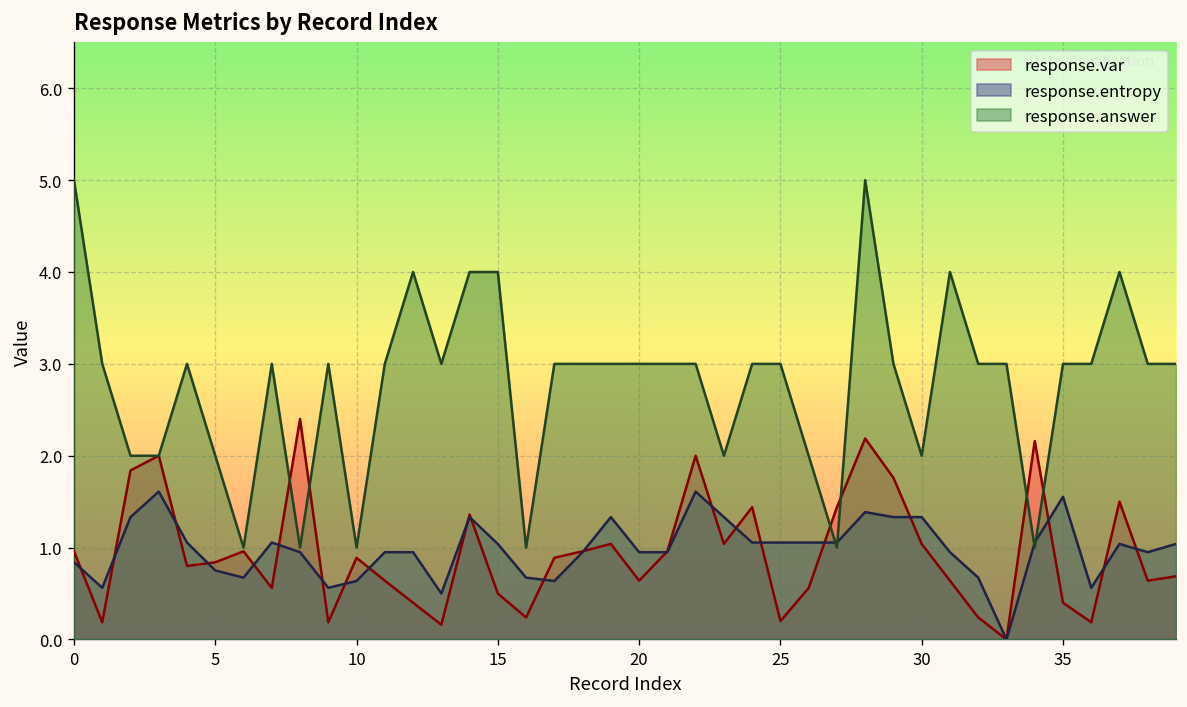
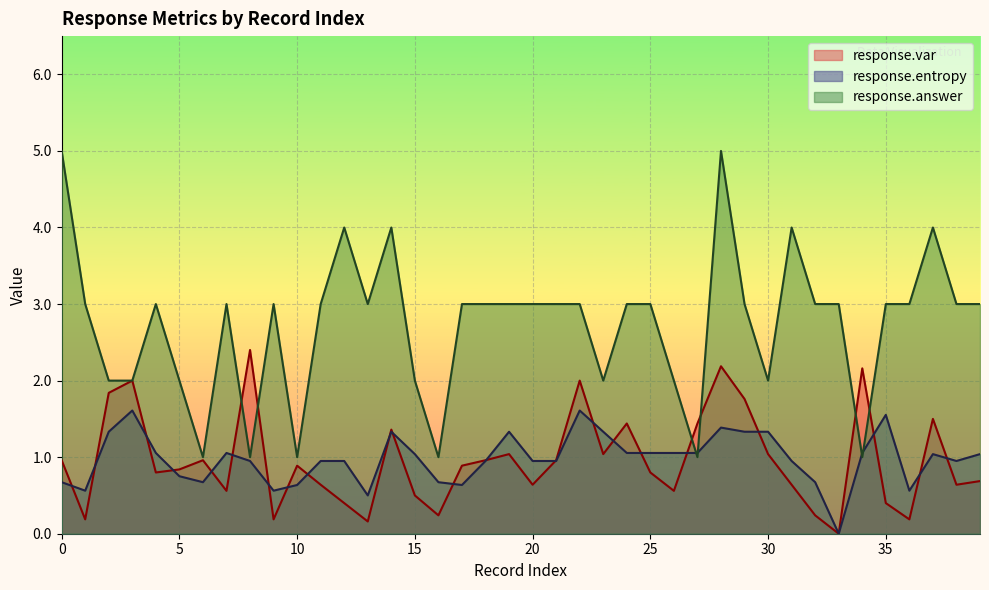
  {
    "response.var": {
      "0": 1.0,
      "5": 0.8,
      "10": 0.9,
      "15": 0.5,
      "20": 0.6,
-     "25": 0.2,
+     "25": 0.8,
      "30": 1.0,
      "35": 0.4
    },
    "response.entropy": {
-     "0": 0.8,
+     "0": 0.7,
      "5": 0.8,
      "10": 0.6,
      "15": 1.0,
      "20": 1.0,
      "25": 1.1,
      "30": 1.3,
      "35": 1.6
    },
    "response.answer": {
      "0": 5,
      "5": 2,
      "10": 1,
-     "15": 4,
+     "15": 2,
      "20": 3,
      "25": 3,
      "30": 2,
      "35": 3
    }
  }
